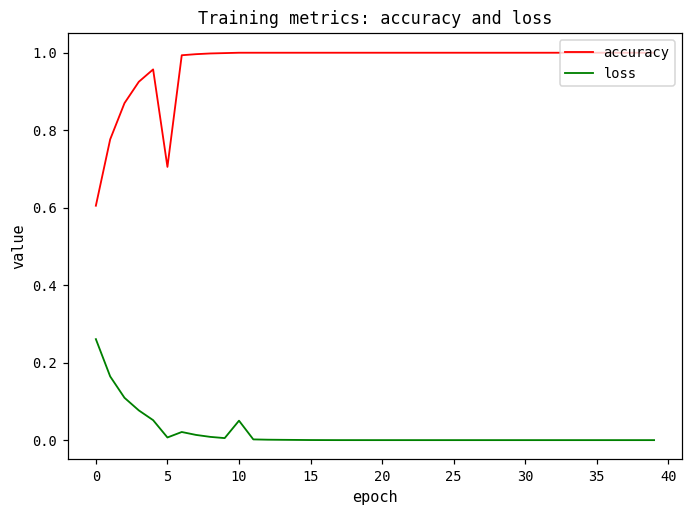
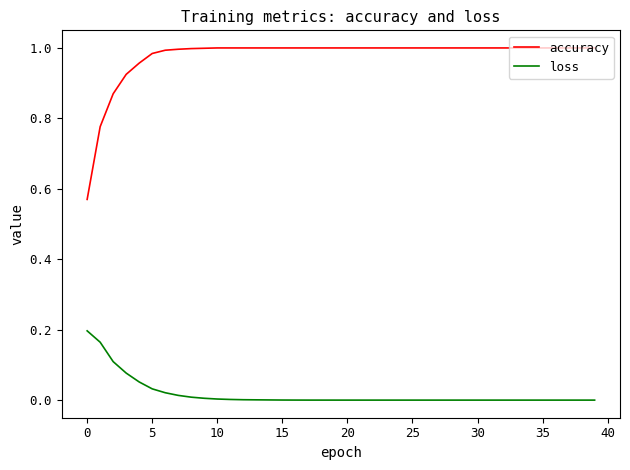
  {
    "accuracy": {
-     "0": 0.61,
-     "5": 0.71,
+     "0": 0.57,
+     "5": 0.98,
      "10": 1.00,
      "15": 1.00,
      "20": 1.00,
      "25": 1.00,
      "30": 1.00
    },
    "loss": {
-     "0": 0.26,
-     "5": 0.01,
-     "10": 0.05,
+     "0": 0.20,
+     "5": 0.03,
+     "10": 0.00,
      "15": 0.00,
      "20": 0.00,
      "25": 0.00,
      "30": 0.00,
      "35": 0.00
    }
  }
